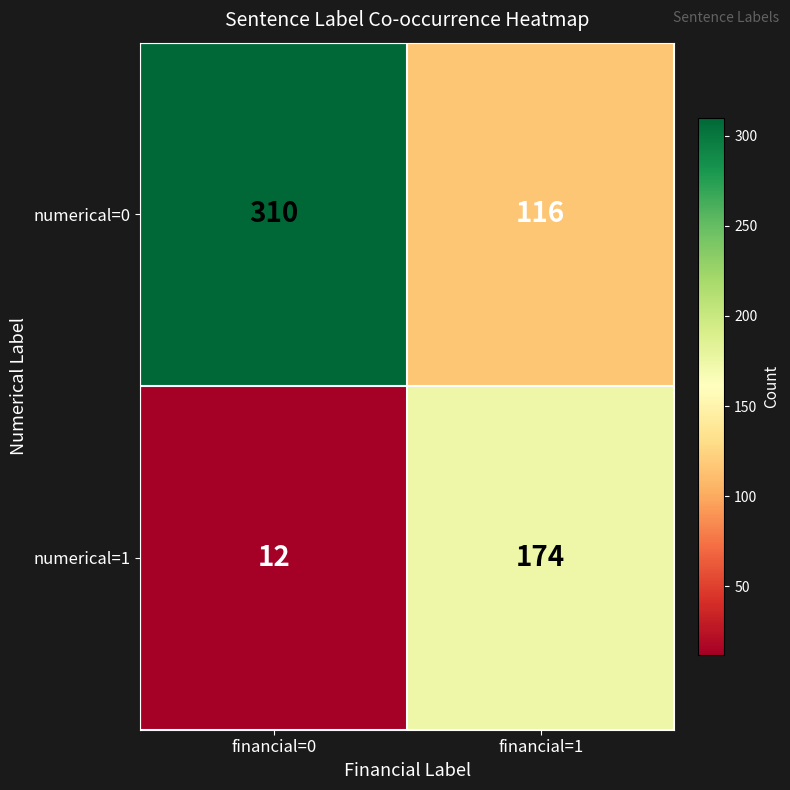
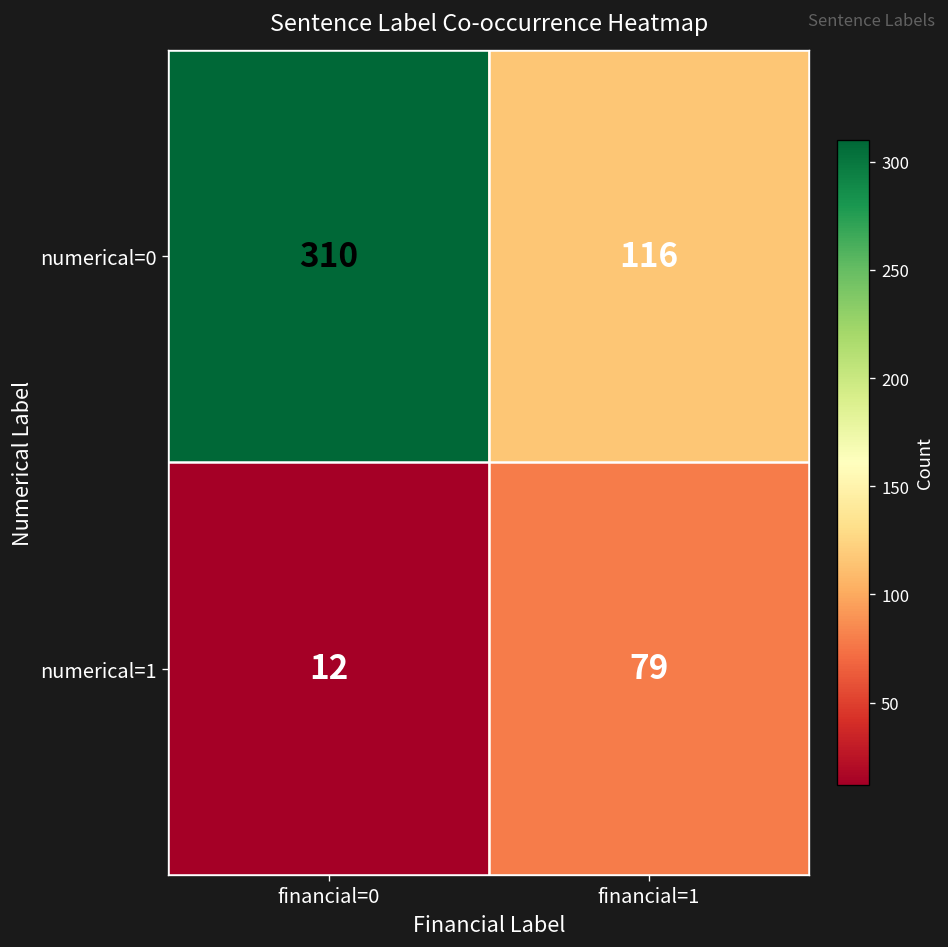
  {
    "numerical=0": {
      "financial=0": 310,
      "financial=1": 116
    },
    "numerical=1": {
      "financial=0": 12,
-     "financial=1": 174
+     "financial=1": 79
    }
  }
